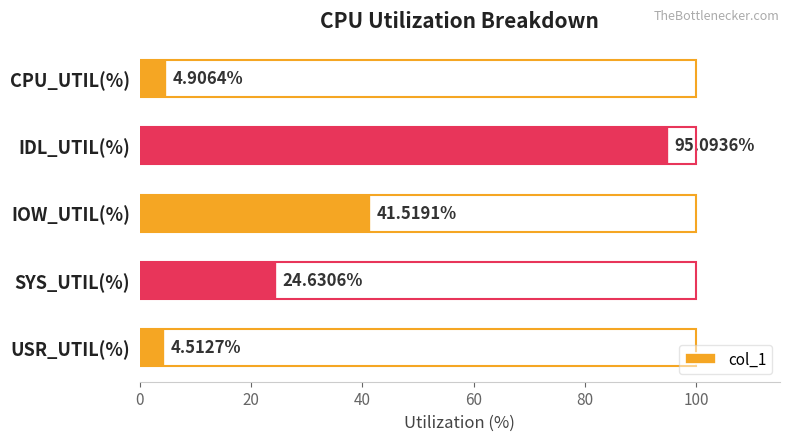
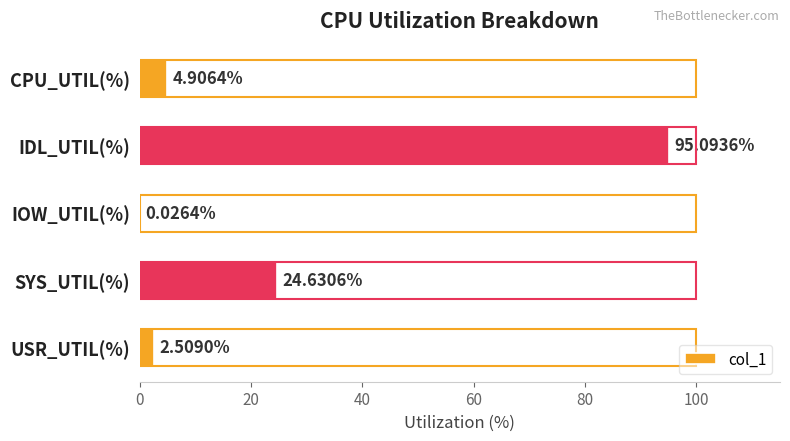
  {
    "CPU_UTIL(%)": "4.9064%",
    "IDL_UTIL(%)": "95.0936%",
-   "IOW_UTIL(%)": "41.5191%",
+   "IOW_UTIL(%)": "0.0264%",
    "SYS_UTIL(%)": "24.6306%",
-   "USR_UTIL(%)": "4.5127%"
+   "USR_UTIL(%)": "2.5090%"
  }
